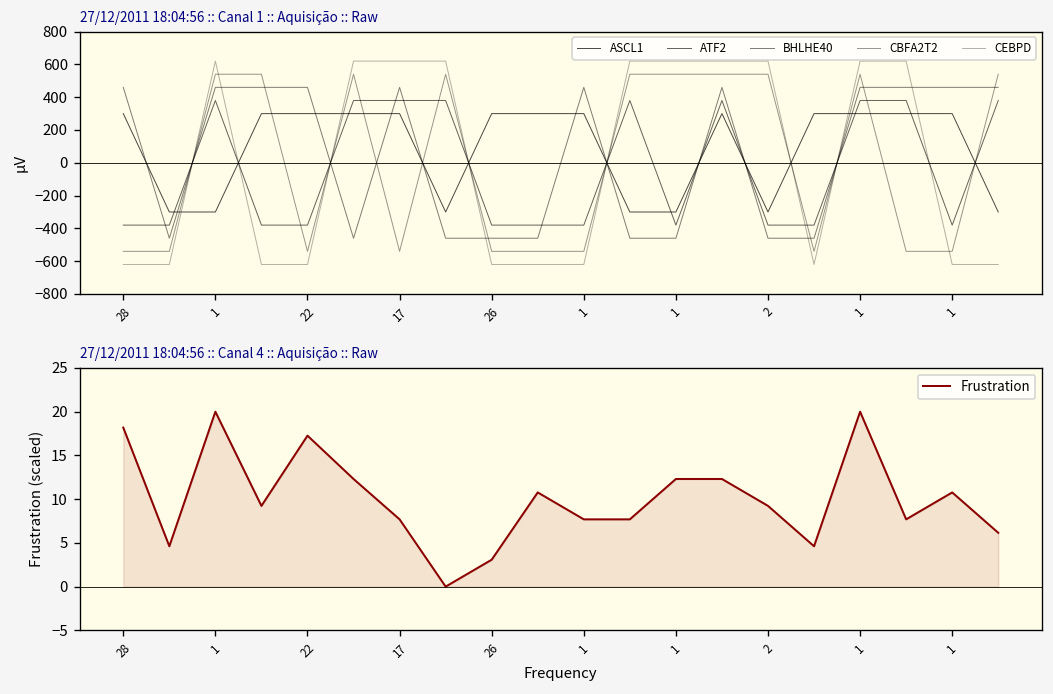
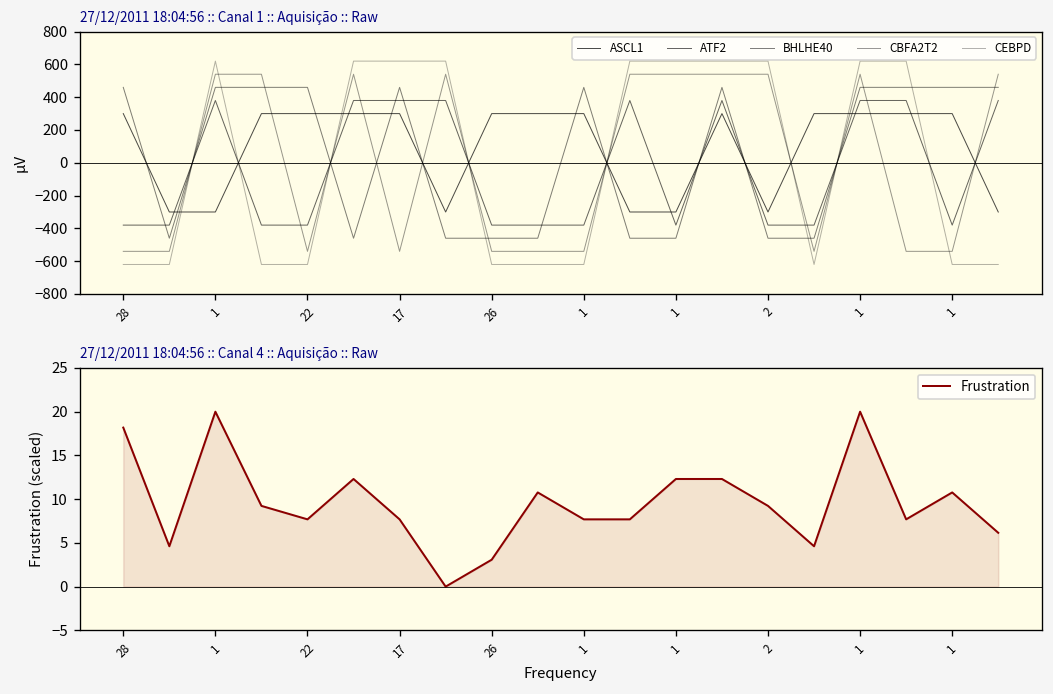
  {
    "27/12/2011 18:04:56 :: Canal 4 :: Aquisição :: Raw": {
      "28": 18,
-     "22": 17,
+     "22": 8,
      "26": 3,
      "2": 9
    }
  }
